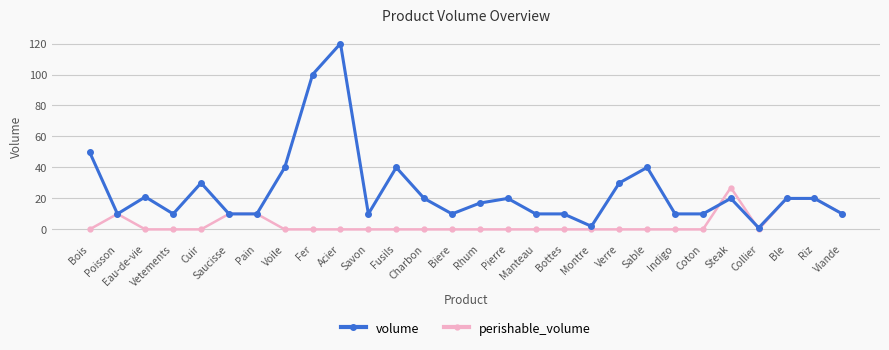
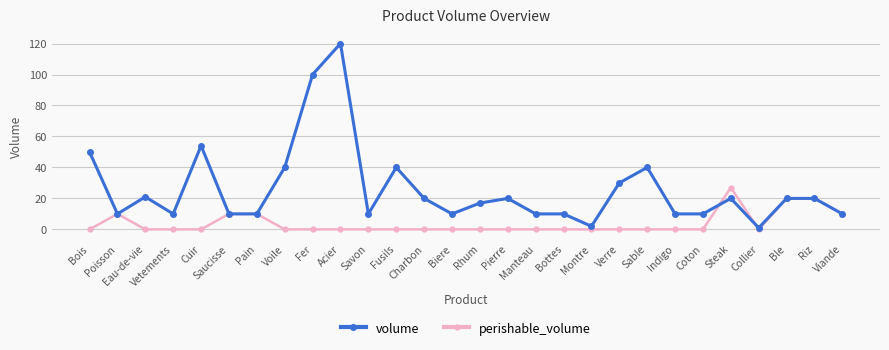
  {
    "volume": {
      "Bois": 50,
      "Eau-de-vie": 21,
      "Vetements": 10,
-     "Cuir": 30,
+     "Cuir": 54,
      "Voile": 40,
      "Fer": 100,
      "Acier": 120,
      "Savon": 10,
      "Fusils": 40,
      "Charbon": 20,
      "Biere": 10,
      "Rhum": 17,
      "Pierre": 20,
      "Manteau": 10,
      "Bottes": 10,
      "Montre": 2,
      "Verre": 30,
      "Sable": 40,
      "Indigo": 10,
      "Coton": 10,
      "Steak": 20
    },
    "perishable_volume": {
      "Bois": 0,
      "Eau-de-vie": 0,
      "Vetements": 0,
      "Cuir": 0,
      "Voile": 0,
      "Fer": 0,
      "Acier": 0,
      "Savon": 0,
      "Fusils": 0,
      "Charbon": 0,
      "Biere": 0,
      "Rhum": 0,
      "Pierre": 0,
      "Manteau": 0,
      "Bottes": 0,
      "Montre": 0,
      "Verre": 0,
      "Sable": 0,
      "Indigo": 0,
      "Coton": 0,
      "Steak": 27
    }
  }
